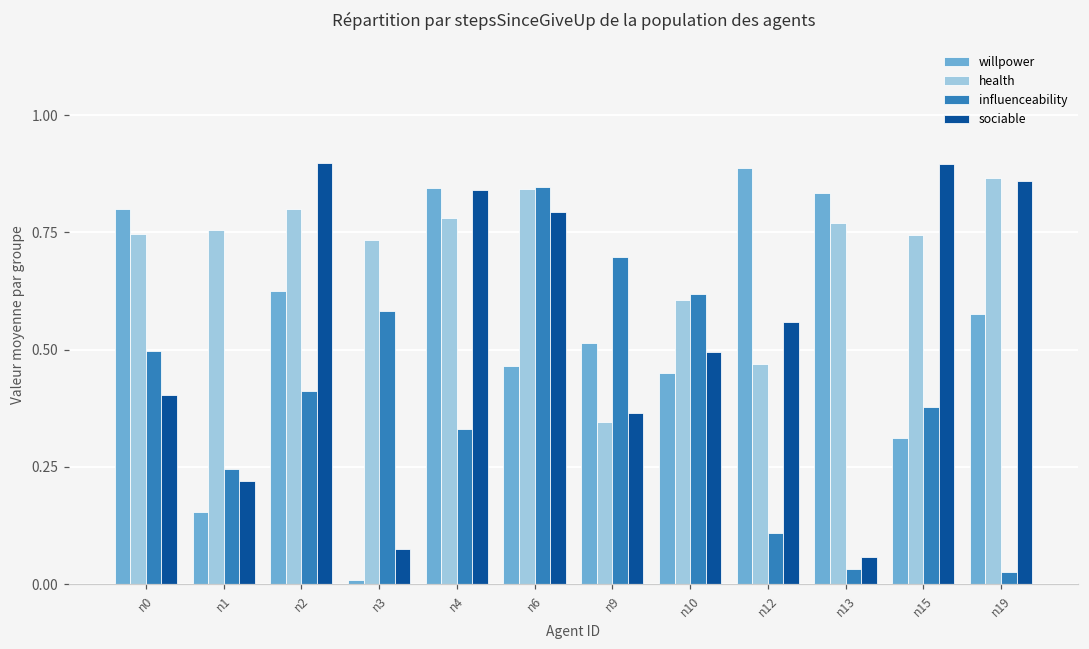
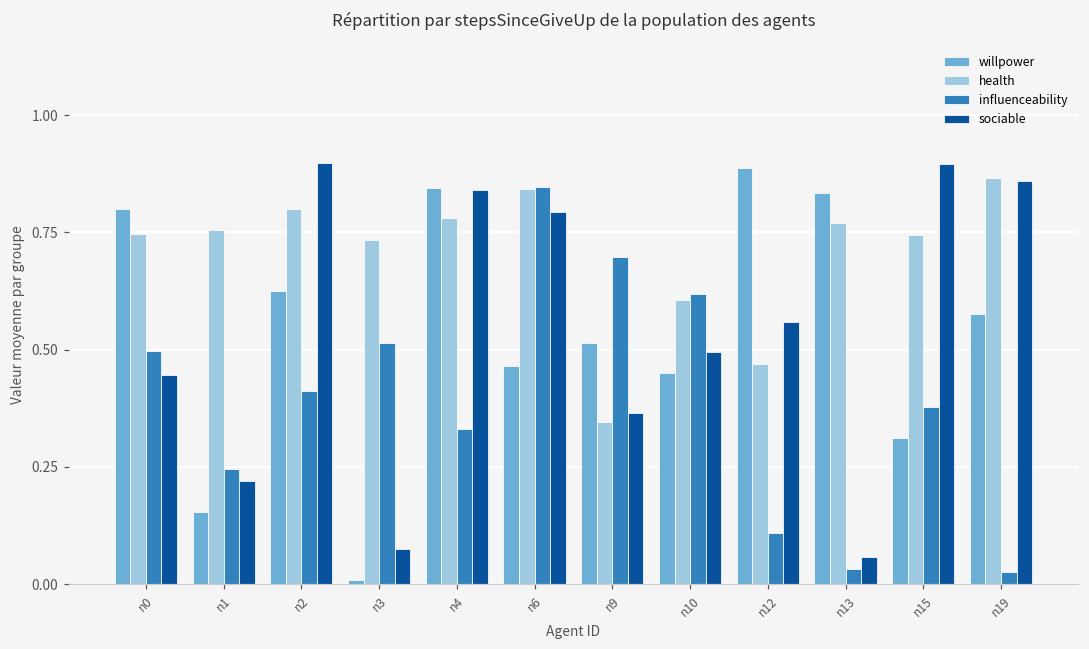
  {
    "influenceability": {
      "n0": 0.50,
      "n1": 0.24,
      "n2": 0.41,
-     "n3": 0.58,
+     "n3": 0.51,
      "n4": 0.33,
      "n6": 0.85,
      "n9": 0.70,
      "n10": 0.62,
      "n12": 0.11,
      "n13": 0.03,
      "n15": 0.38,
      "n19": 0.03
    },
    "sociable": {
-     "n0": 0.40,
+     "n0": 0.45,
      "n1": 0.22,
      "n2": 0.90,
      "n3": 0.08,
      "n4": 0.84,
      "n6": 0.79,
      "n9": 0.37,
      "n10": 0.50,
      "n12": 0.56,
      "n13": 0.06,
      "n15": 0.90,
      "n19": 0.86
    }
  }
